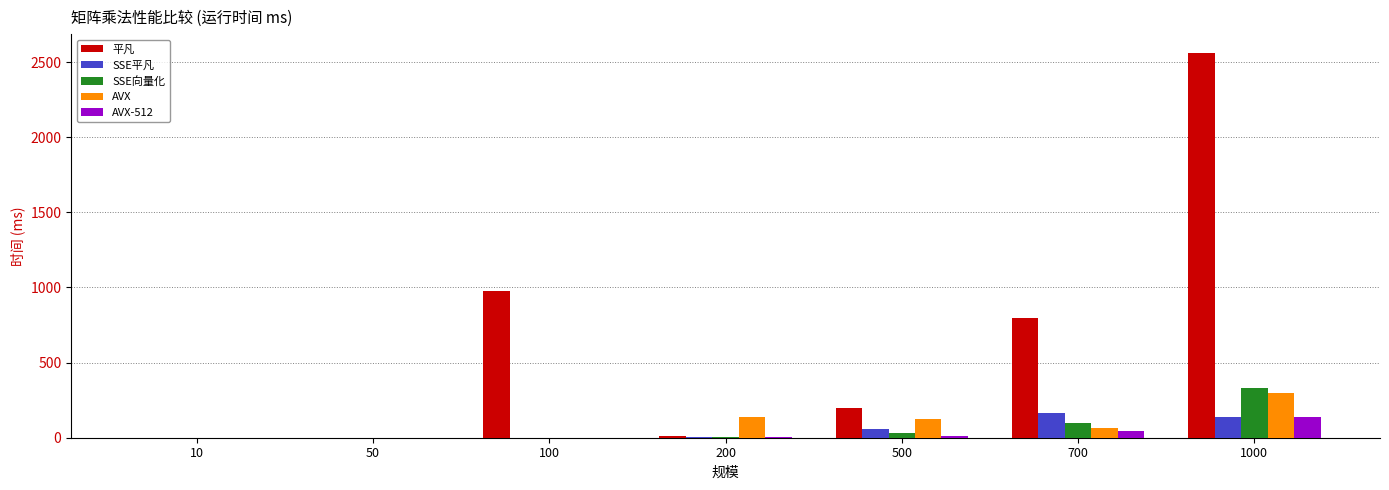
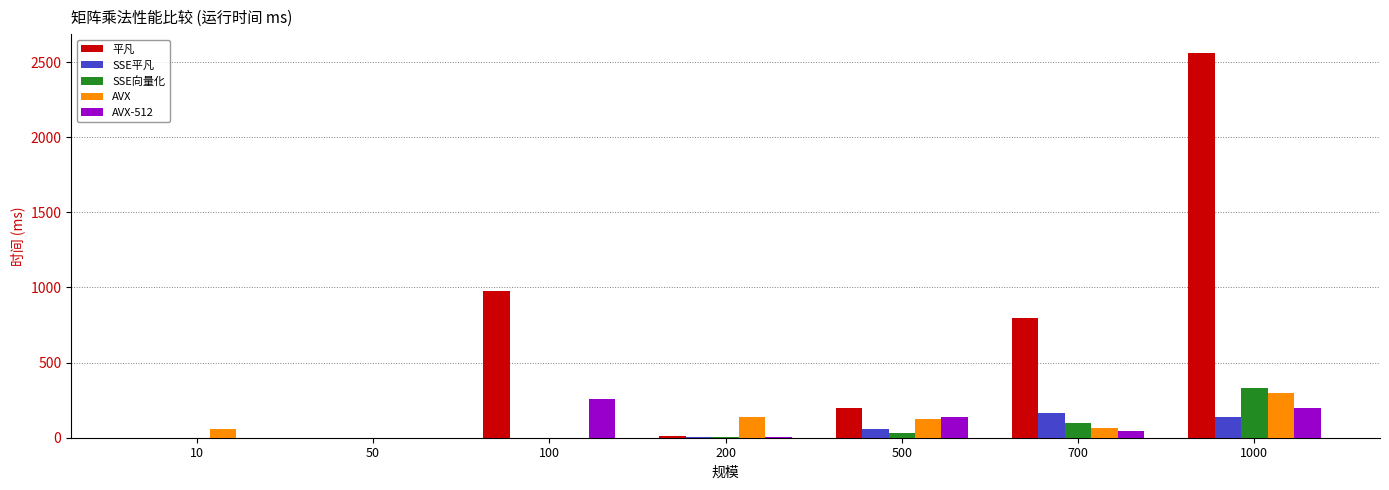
  {
    "平凡": {
      "100": 970,
      "500": 200,
      "700": 800,
      "1000": 2560
    },
    "SSE平凡": {
      "500": 60,
      "700": 160,
      "1000": 140
    },
    "SSE向量化": {
      "500": 30,
      "700": 100,
      "1000": 330
    },
    "AVX": {
-     "10": 0,
+     "10": 60,
      "200": 140,
      "500": 130,
      "700": 60,
      "1000": 300
    },
    "AVX-512": {
-     "100": 0,
-     "500": 10,
+     "100": 260,
+     "500": 140,
      "700": 40,
-     "1000": 140
+     "1000": 200
    }
  }
